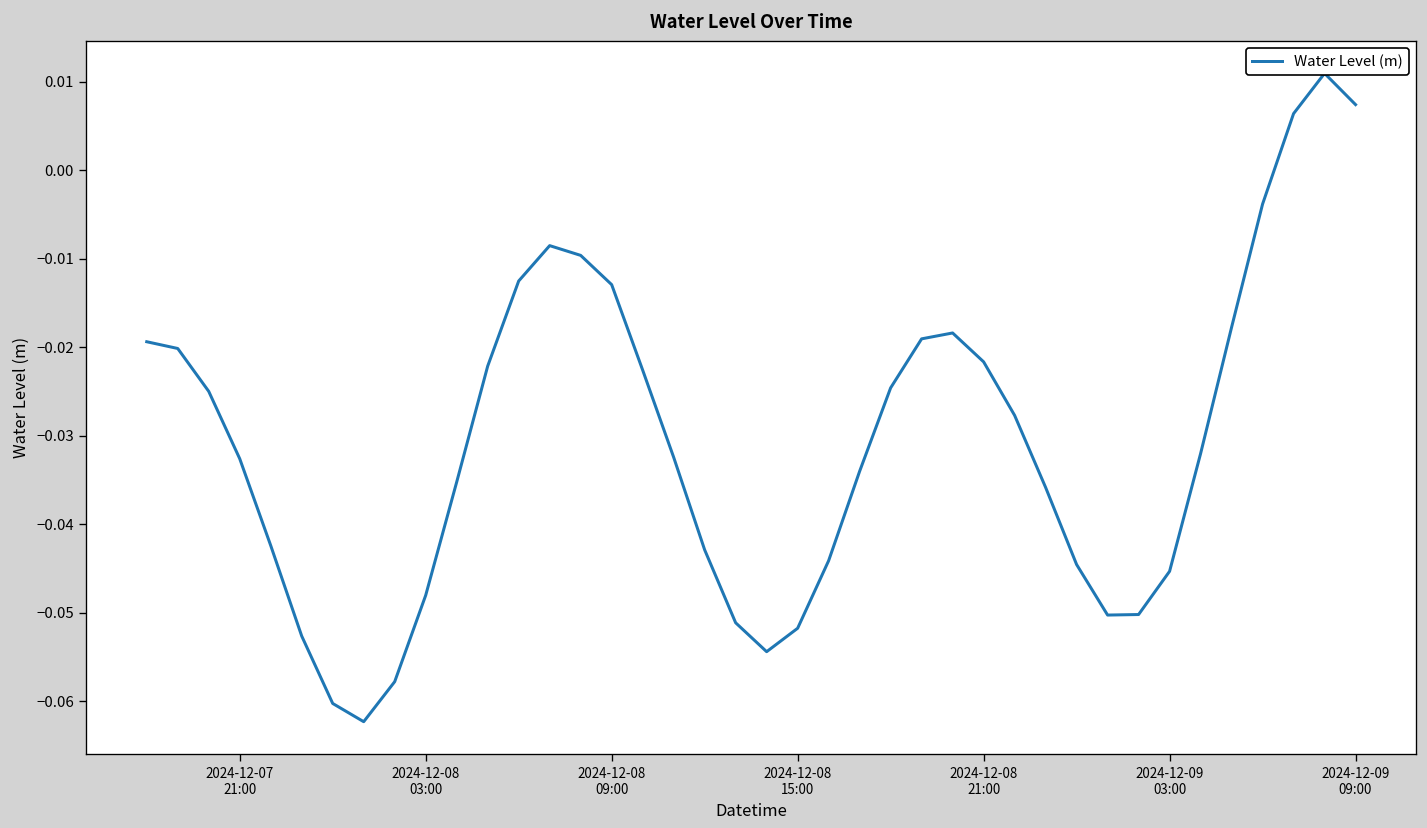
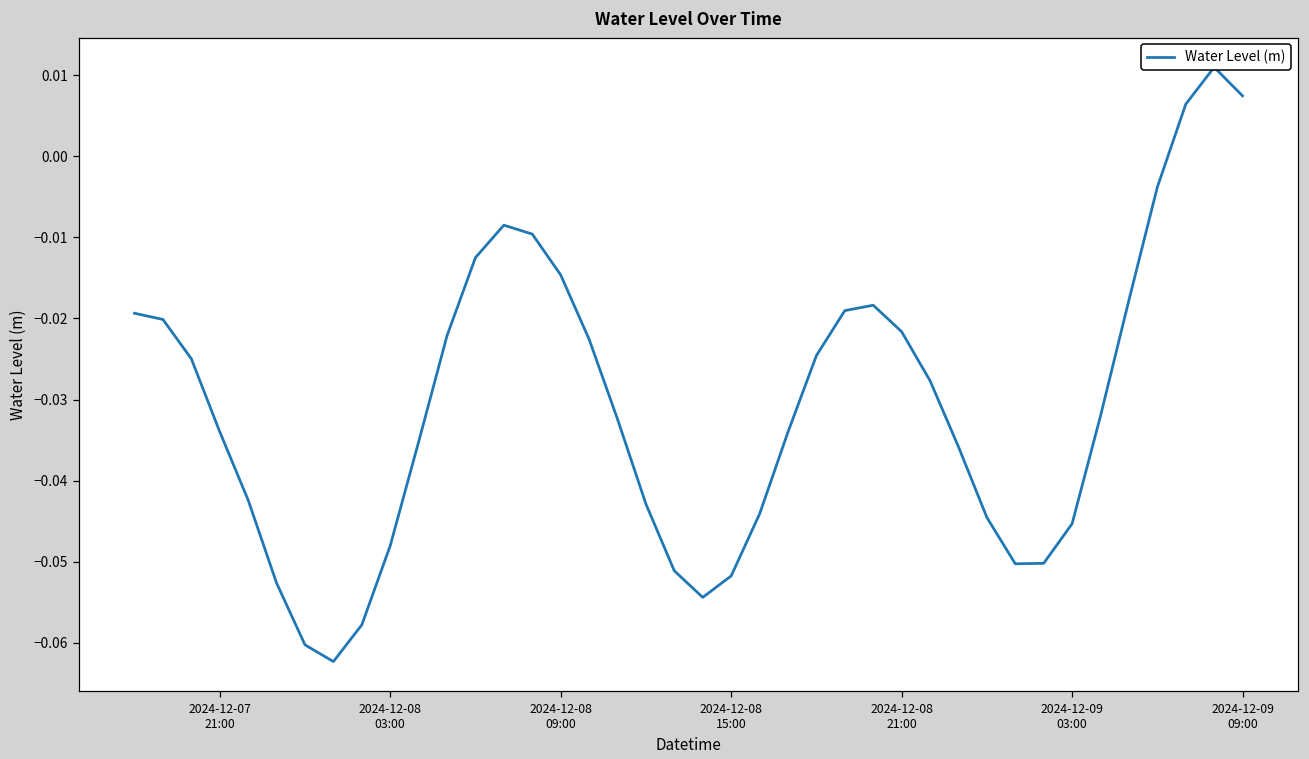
  {
-   "2024-12-07 21:00": -0.033,
+   "2024-12-07 21:00": -0.034,
    "2024-12-08 03:00": -0.048,
-   "2024-12-08 09:00": -0.013,
+   "2024-12-08 09:00": -0.015,
    "2024-12-08 15:00": -0.052,
    "2024-12-08 21:00": -0.022,
    "2024-12-09 03:00": -0.045,
    "2024-12-09 09:00": 0.007
  }
